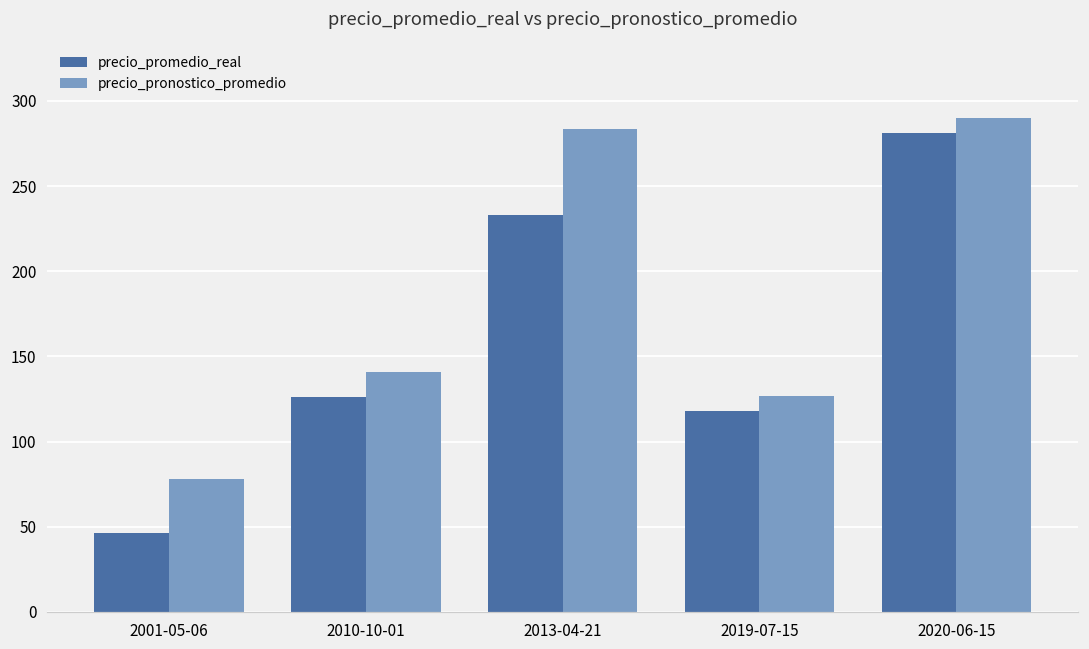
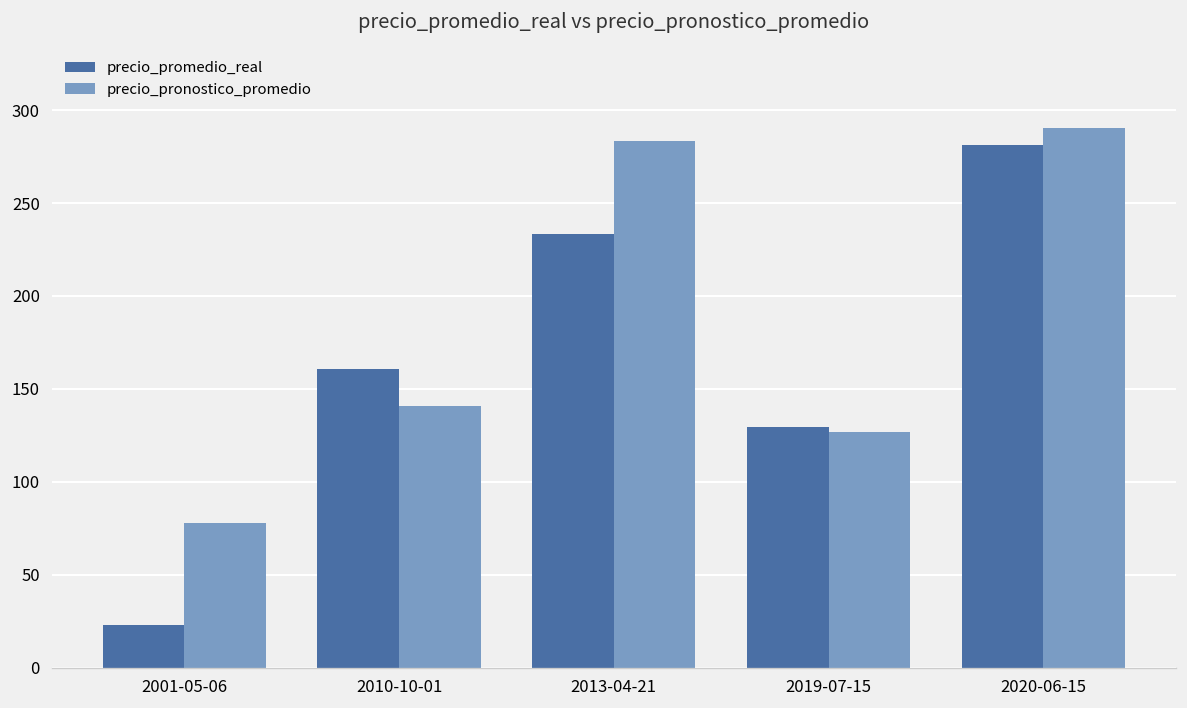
  {
    "precio_promedio_real": {
-     "2001-05-06": 46,
-     "2010-10-01": 126,
+     "2001-05-06": 23,
+     "2010-10-01": 161,
      "2013-04-21": 233,
-     "2019-07-15": 118,
+     "2019-07-15": 129,
      "2020-06-15": 281
    },
    "precio_pronostico_promedio": {
      "2001-05-06": 78,
      "2010-10-01": 141,
      "2013-04-21": 284,
      "2019-07-15": 127,
      "2020-06-15": 290
    }
  }
